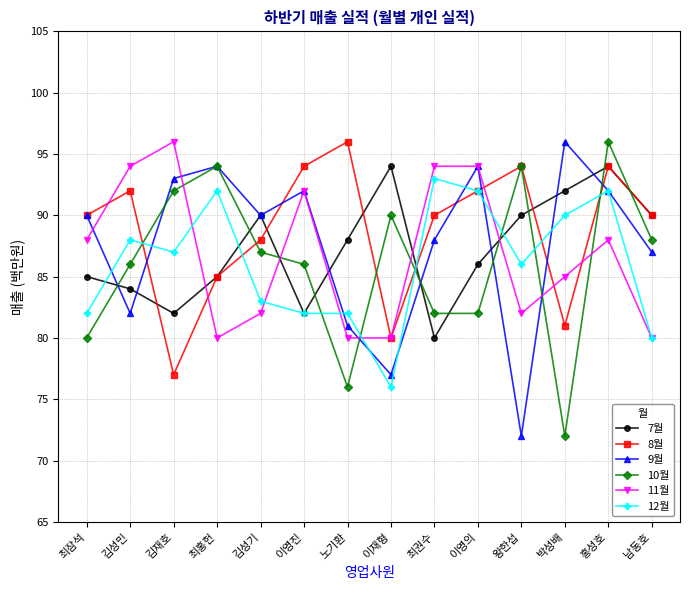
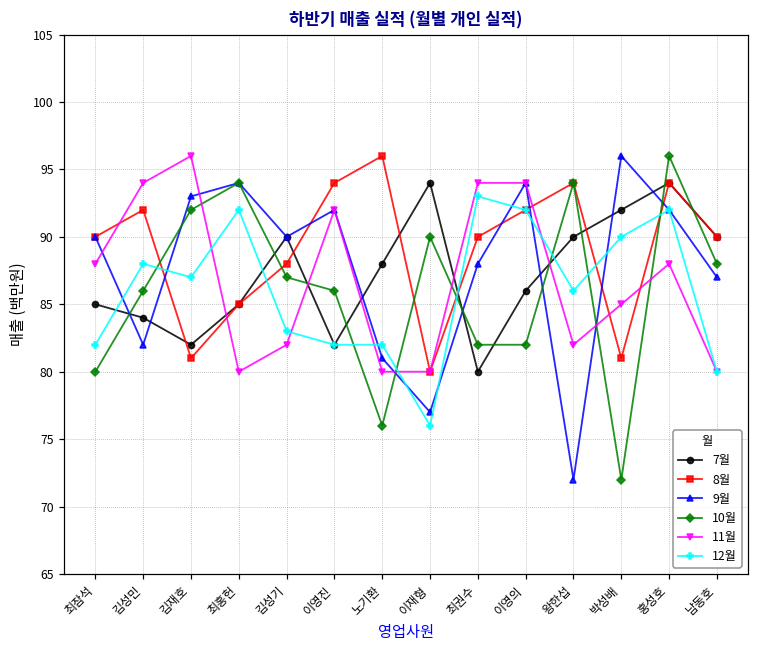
  {
    "7월": {
      "최잠석": 85,
      "김성민": 84,
      "김재호": 82,
      "노기환": 88,
      "이재형": 94,
      "최권수": 80,
      "이영의": 86,
      "왕한섭": 90,
      "박성배": 92
    },
    "8월": {
      "김성민": 92,
-     "김재호": 77,
+     "김재호": 81,
      "김성기": 88,
      "이영진": 94,
      "노기환": 96,
      "최권수": 90,
      "박성배": 81
    },
    "9월": {
      "김성민": 82,
      "김재호": 93,
      "노기환": 81,
      "이재형": 77,
      "최권수": 88,
      "왕한섭": 72,
      "박성배": 96,
      "남동호": 87
    },
    "10월": {
      "최잠석": 80,
      "김성민": 86,
      "김재호": 92,
      "김성기": 87,
      "이영진": 86,
      "노기환": 76,
      "이재형": 90,
      "최권수": 82,
      "이영의": 82,
      "박성배": 72,
      "홍성호": 96,
      "남동호": 88
    },
    "11월": {
      "최잠석": 88,
      "김성민": 94,
      "김재호": 96,
      "최홍헌": 80,
      "김성기": 82,
      "노기환": 80,
      "최권수": 94,
      "왕한섭": 82,
      "박성배": 85,
      "홍성호": 88
    },
    "12월": {
      "최잠석": 82,
      "김성민": 88,
      "김재호": 87,
      "최홍헌": 92,
      "김성기": 83,
      "노기환": 82,
      "이재형": 76,
      "최권수": 93,
      "왕한섭": 86,
      "박성배": 90
    }
  }
